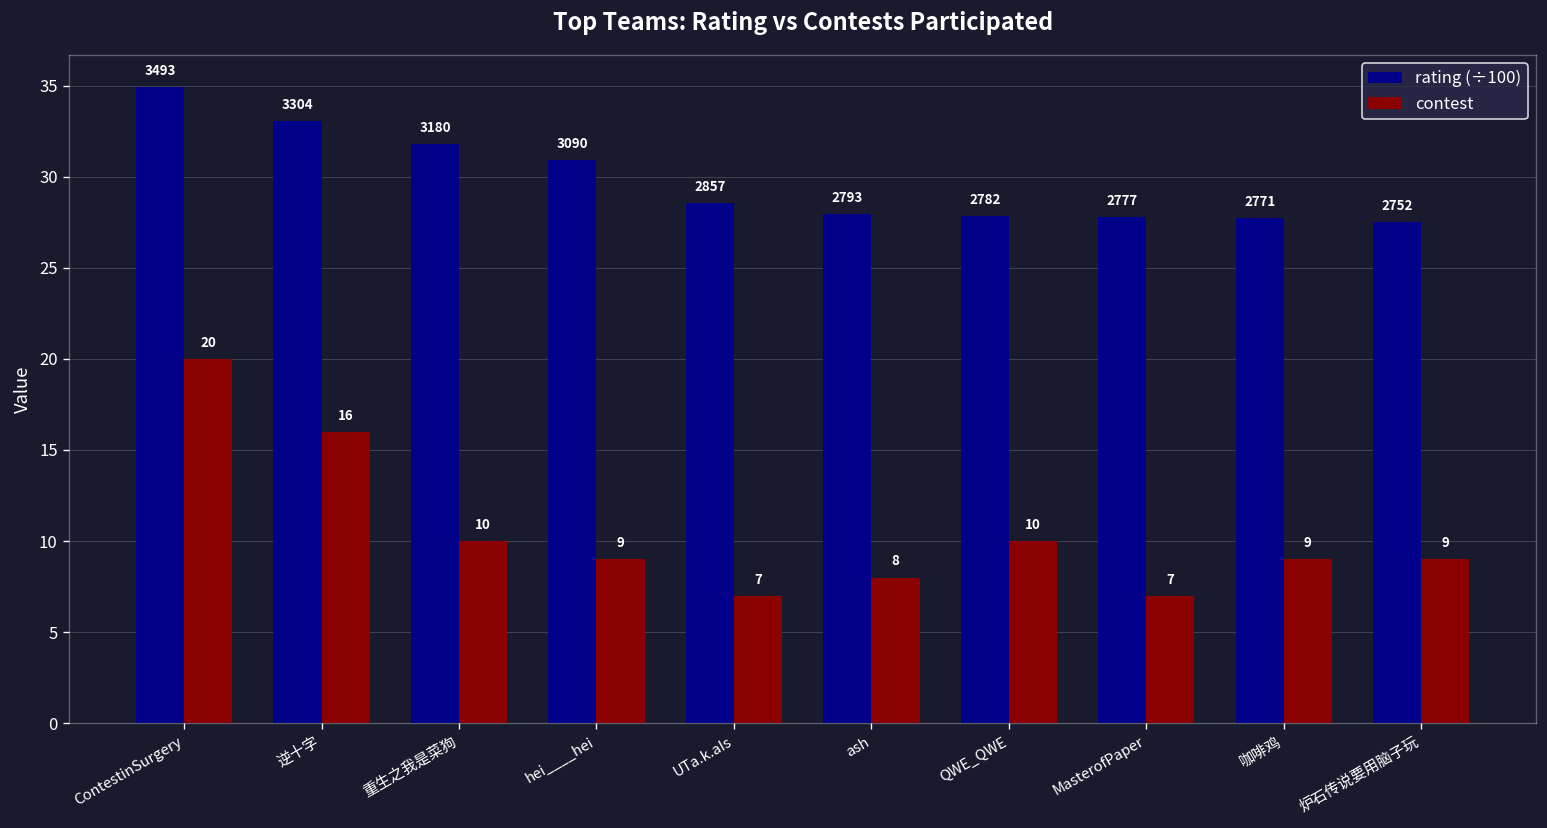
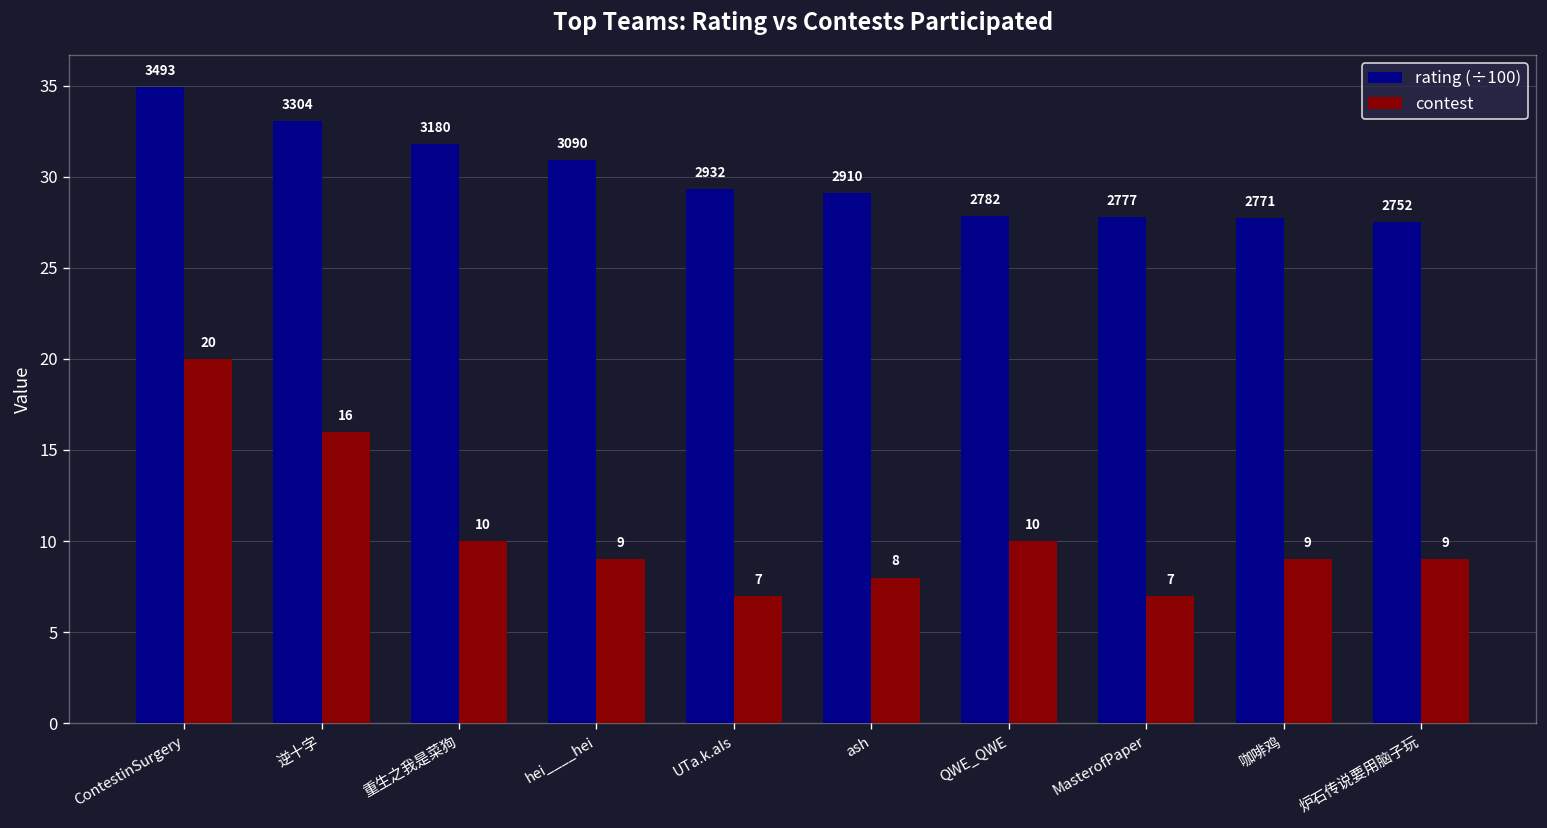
  {
    "rating (÷100)": {
-     "UTa.k.aIs": 2857,
-     "ash": 2793
+     "UTa.k.aIs": 2932,
+     "ash": 2910
    },
    "contest": {
      "ContestinSurgery": 20,
      "逆十字": 16,
      "重生之我是菜狗": 10,
      "hei____hei": 9,
      "UTa.k.aIs": 7,
      "ash": 8,
      "QWE_QWE": 10,
      "MasterofPaper": 7,
      "咖啡鸡": 9,
      "炉石传说要用脑子玩": 9
    }
  }
